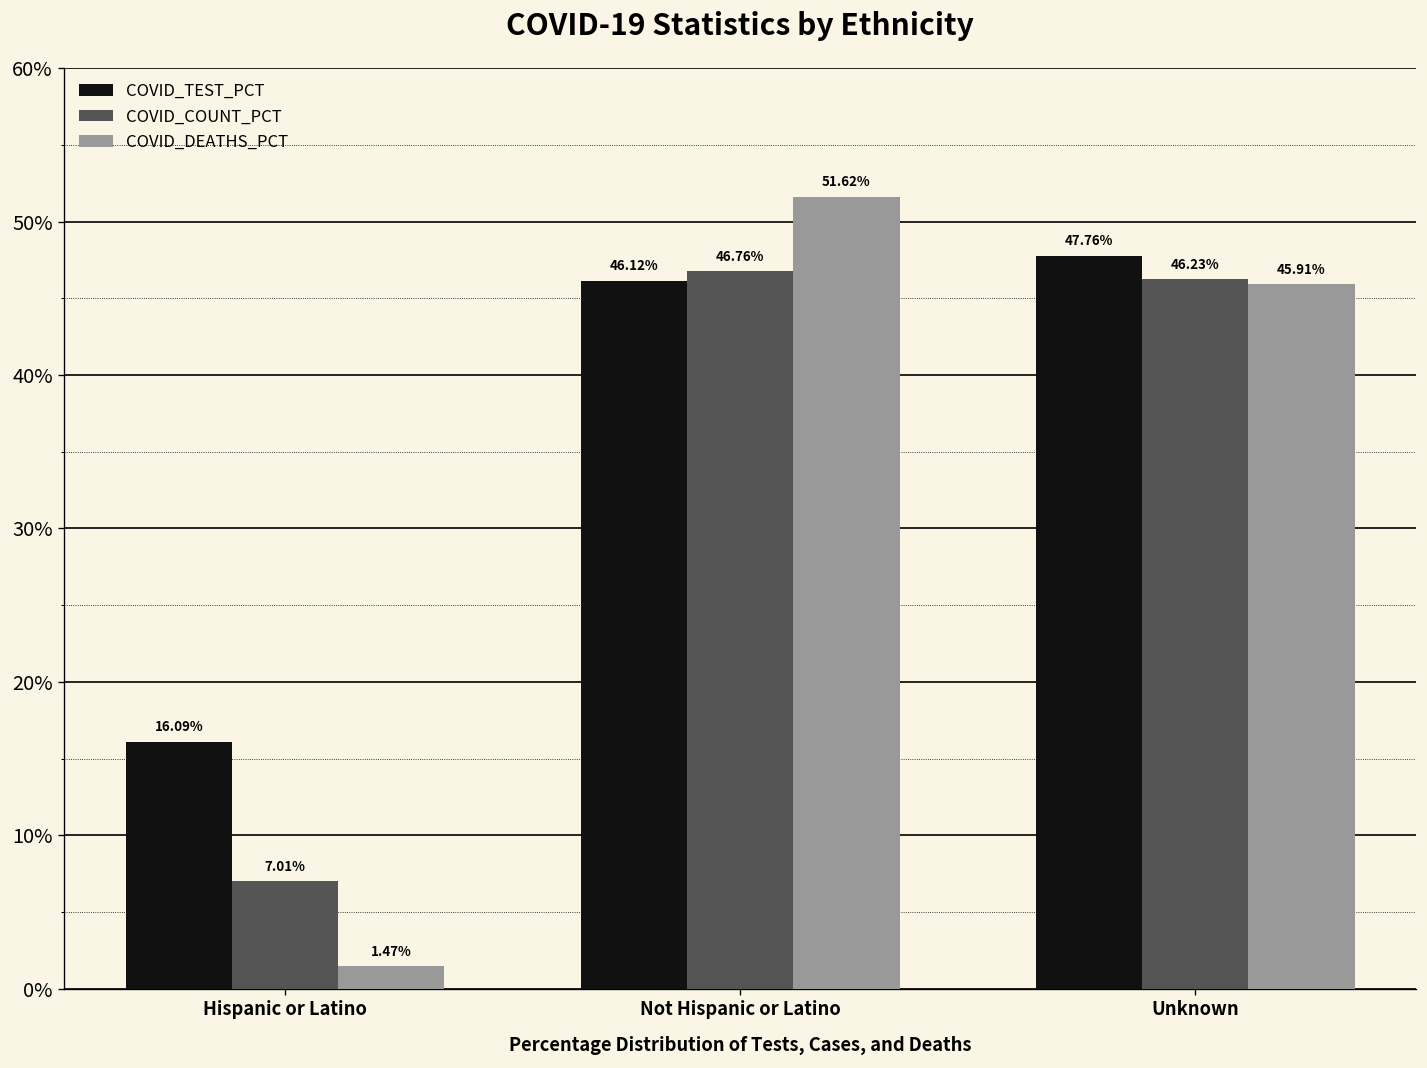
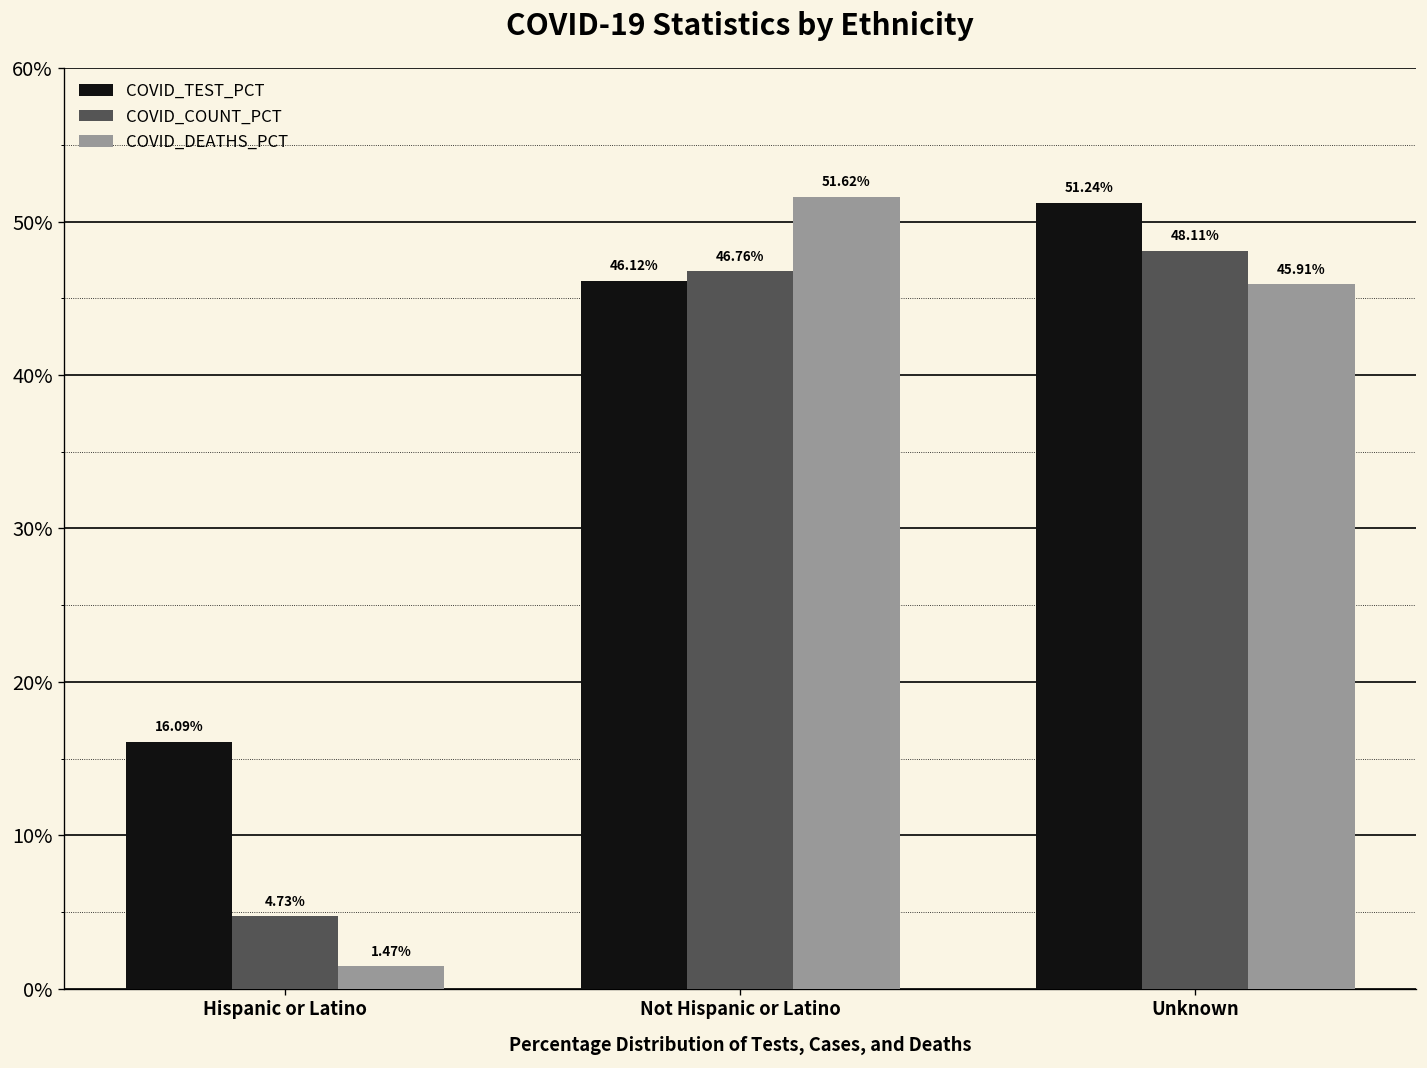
  {
    "COVID_TEST_PCT": {
      "Hispanic or Latino": "16.09%",
      "Not Hispanic or Latino": "46.12%",
-     "Unknown": "47.76%"
+     "Unknown": "51.24%"
    },
    "COVID_COUNT_PCT": {
-     "Hispanic or Latino": "7.01%",
+     "Hispanic or Latino": "4.73%",
      "Not Hispanic or Latino": "46.76%",
-     "Unknown": "46.23%"
+     "Unknown": "48.11%"
    },
    "COVID_DEATHS_PCT": {
      "Hispanic or Latino": "1.47%",
      "Not Hispanic or Latino": "51.62%",
      "Unknown": "45.91%"
    }
  }
